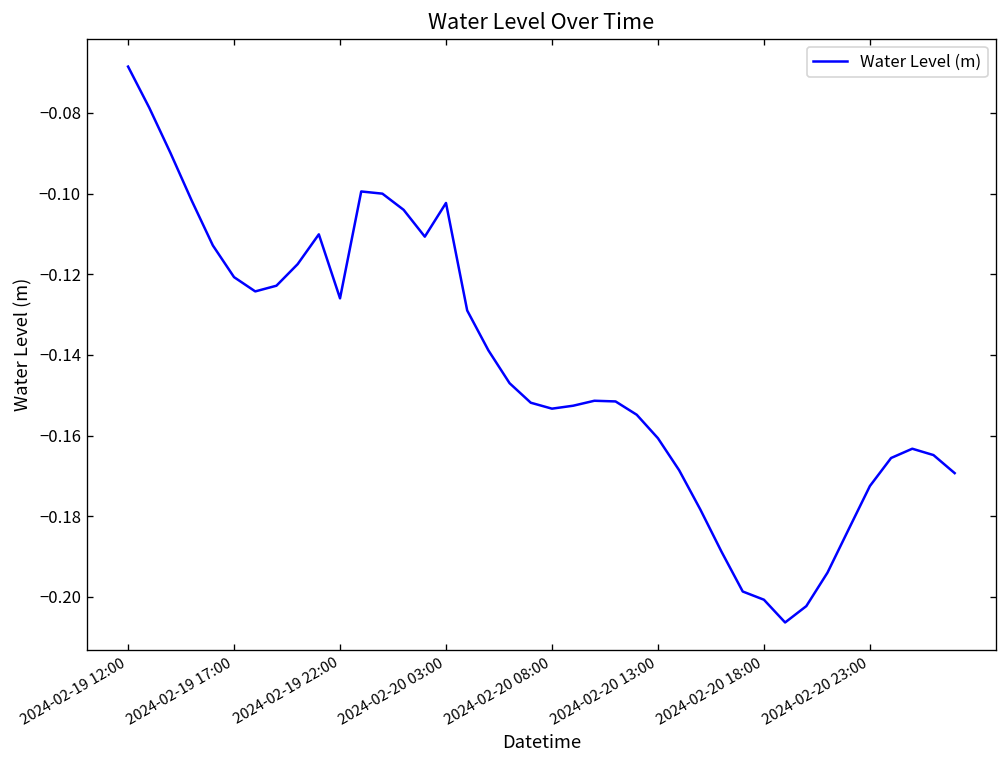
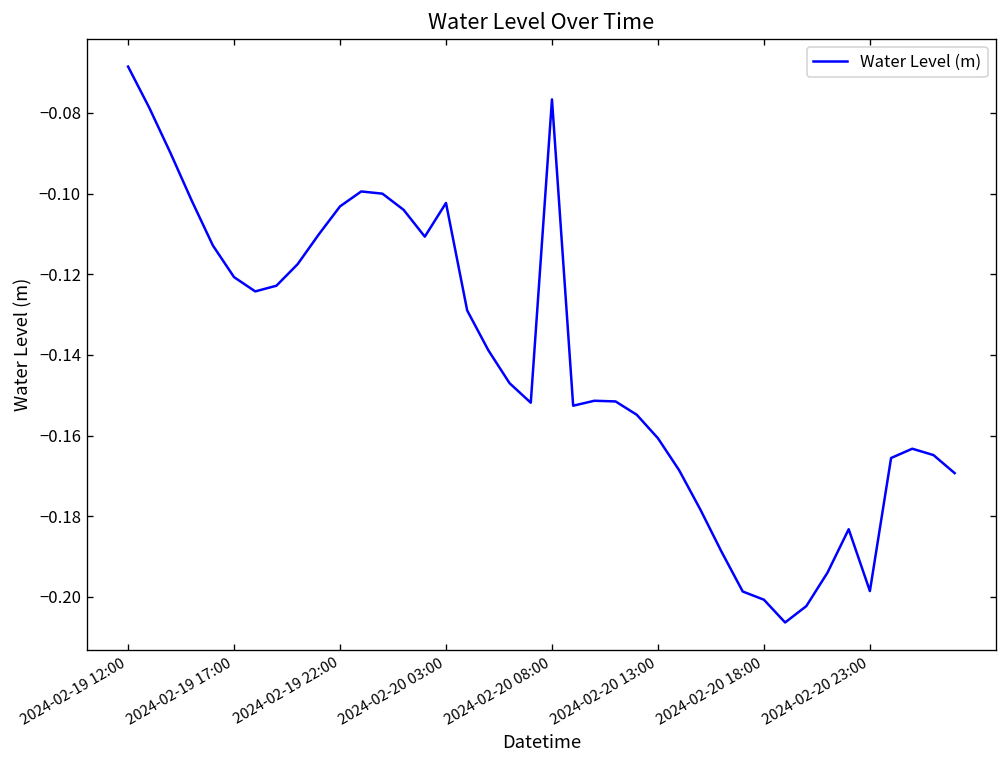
  {
    "2024-02-19 12:00": -0.069,
    "2024-02-19 17:00": -0.121,
-   "2024-02-19 22:00": -0.126,
+   "2024-02-19 22:00": -0.103,
    "2024-02-20 03:00": -0.102,
-   "2024-02-20 08:00": -0.153,
+   "2024-02-20 08:00": -0.077,
    "2024-02-20 13:00": -0.161,
    "2024-02-20 18:00": -0.201,
-   "2024-02-20 23:00": -0.173
+   "2024-02-20 23:00": -0.199
  }
